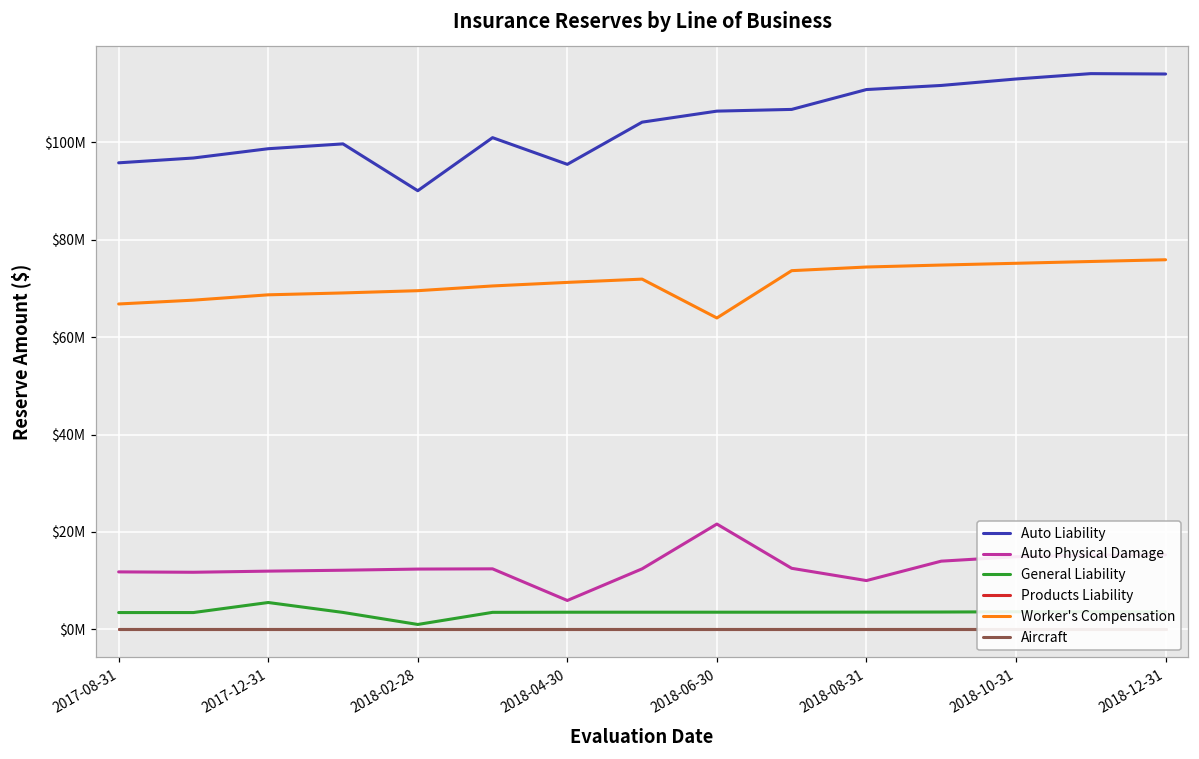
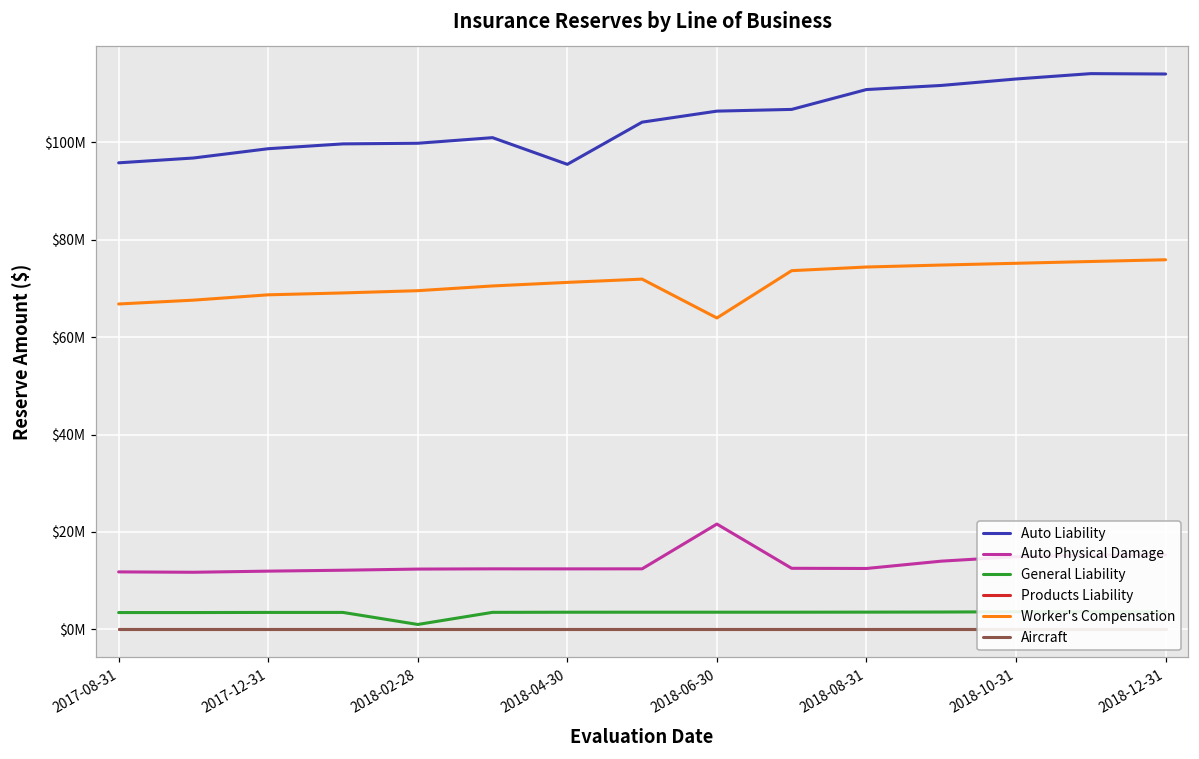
  {
    "Auto Liability": {
      "2017-08-31": "$96000000",
      "2017-12-31": "$99000000",
-     "2018-02-28": "$90000000",
+     "2018-02-28": "$100000000",
      "2018-04-30": "$95000000",
      "2018-06-30": "$106000000",
      "2018-08-31": "$111000000",
      "2018-10-31": "$113000000",
      "2018-12-31": "$114000000"
    },
    "Auto Physical Damage": {
      "2017-08-31": "$12000000",
      "2017-12-31": "$12000000",
      "2018-02-28": "$12000000",
-     "2018-04-30": "$6000000",
+     "2018-04-30": "$12000000",
      "2018-06-30": "$22000000",
-     "2018-08-31": "$10000000"
+     "2018-08-31": "$13000000"
    },
    "General Liability": {
      "2017-08-31": "$3000000",
-     "2017-12-31": "$6000000",
+     "2017-12-31": "$4000000",
      "2018-02-28": "$1000000",
      "2018-04-30": "$4000000",
      "2018-06-30": "$4000000",
      "2018-08-31": "$4000000"
    },
    "Aircraft": {
      "2017-08-31": "$0",
      "2017-12-31": "$0",
      "2018-02-28": "$0",
      "2018-04-30": "$0",
      "2018-06-30": "$0",
      "2018-08-31": "$0"
    },
    "Worker's Compensation": {
      "2017-08-31": "$67000000",
      "2017-12-31": "$69000000",
      "2018-02-28": "$70000000",
      "2018-04-30": "$71000000",
      "2018-06-30": "$64000000",
      "2018-08-31": "$74000000",
      "2018-10-31": "$75000000",
      "2018-12-31": "$76000000"
    }
  }
